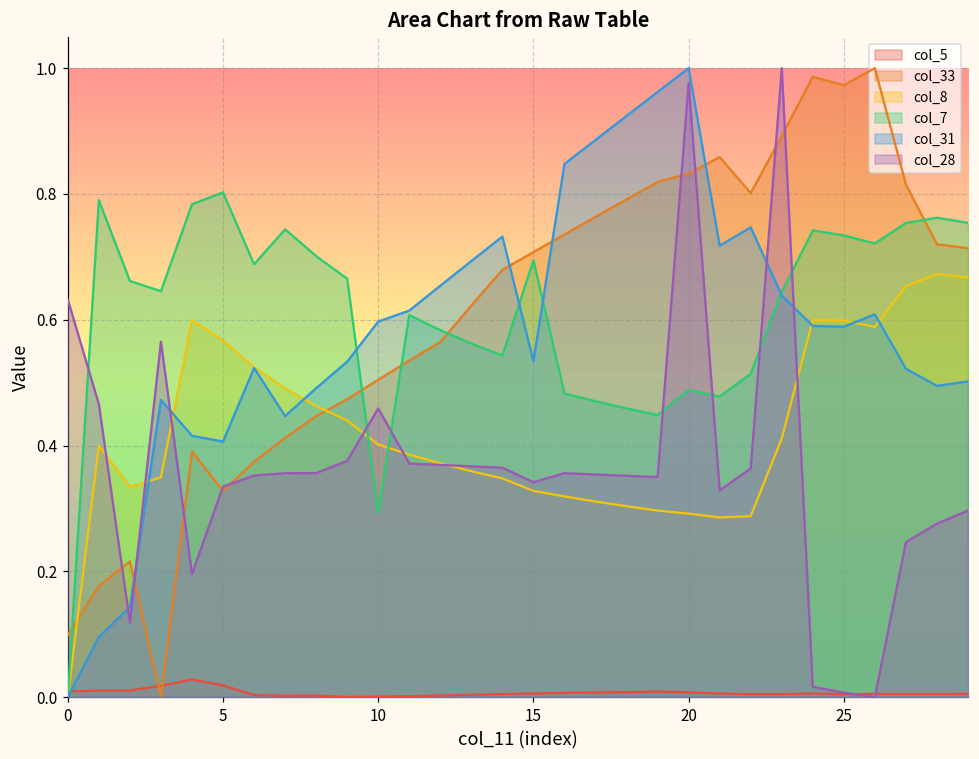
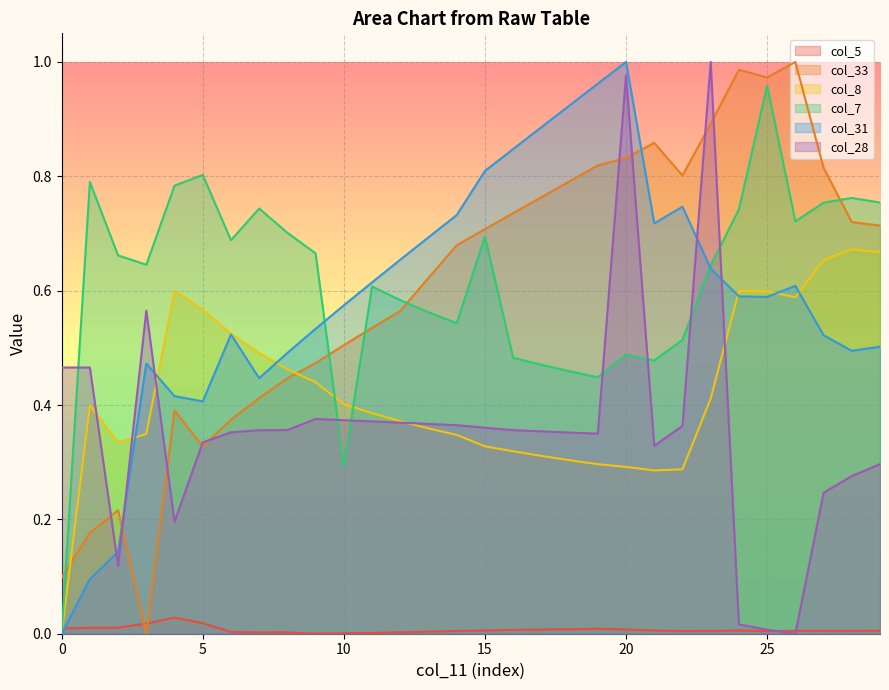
  {
    "col_7": {
      "5": 0.80,
      "10": 0.29,
      "15": 0.69,
      "20": 0.49,
-     "25": 0.73
+     "25": 0.96
    },
    "col_31": {
      "5": 0.41,
-     "10": 0.60,
-     "15": 0.53,
+     "10": 0.57,
+     "15": 0.81,
      "20": 1.00,
      "25": 0.59
    },
    "col_28": {
-     "0": 0.63,
+     "0": 0.47,
      "5": 0.33,
-     "10": 0.46,
-     "15": 0.34,
+     "10": 0.37,
+     "15": 0.36,
      "20": 0.98
    }
  }
